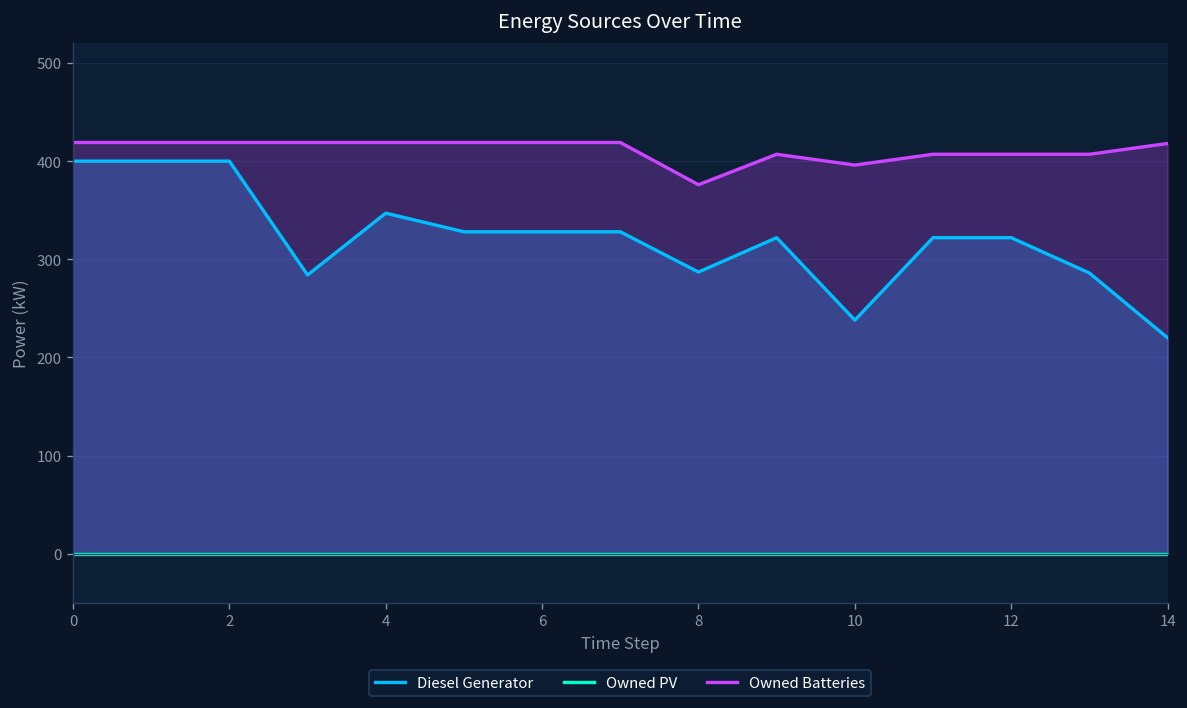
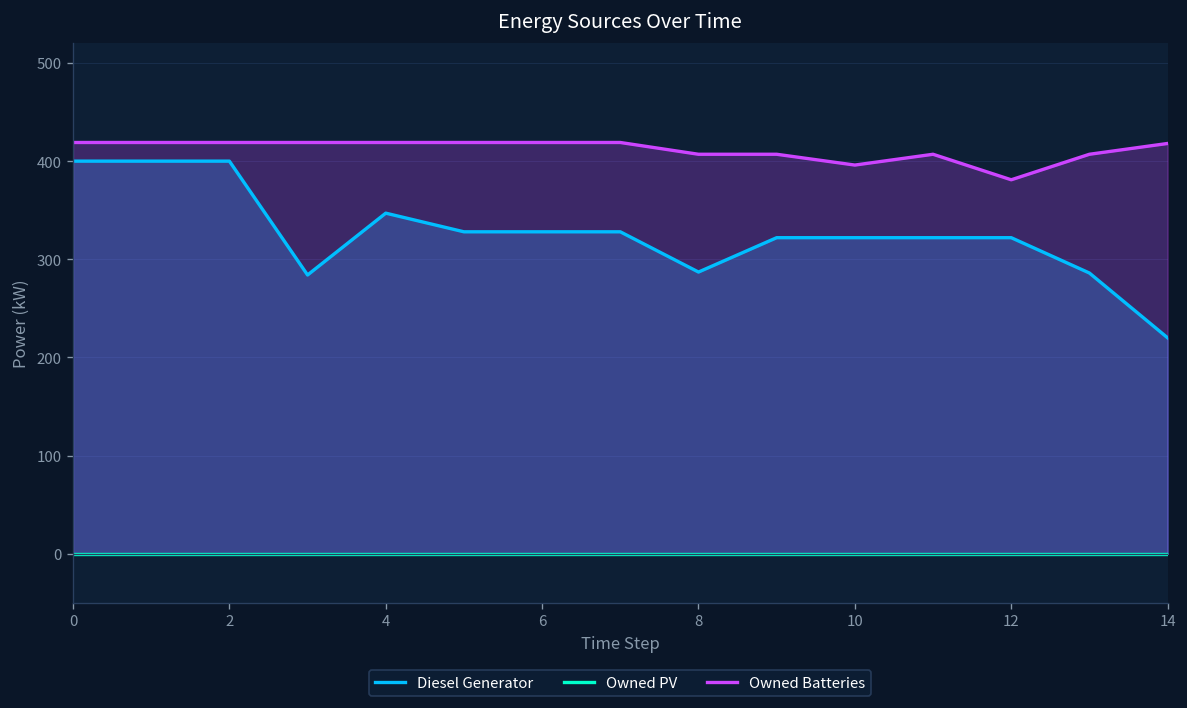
  {
    "Diesel Generator": {
      "0": 400,
      "2": 400,
      "4": 350,
      "6": 330,
      "8": 290,
-     "10": 240,
+     "10": 320,
      "12": 320,
      "14": 220
    },
    "Owned PV": {
      "0": 0,
      "2": 0,
      "4": 0,
      "6": 0,
      "8": 0,
      "10": 0,
      "12": 0,
      "14": 0
    },
    "Owned Batteries": {
      "0": 420,
      "2": 420,
      "4": 420,
      "6": 420,
-     "8": 380,
+     "8": 410,
      "10": 400,
-     "12": 410,
+     "12": 380,
      "14": 420
    }
  }
